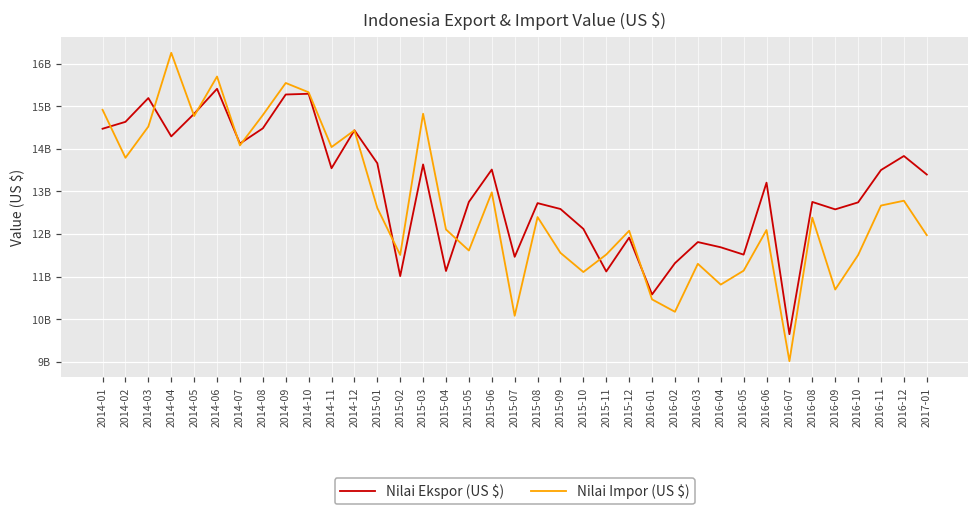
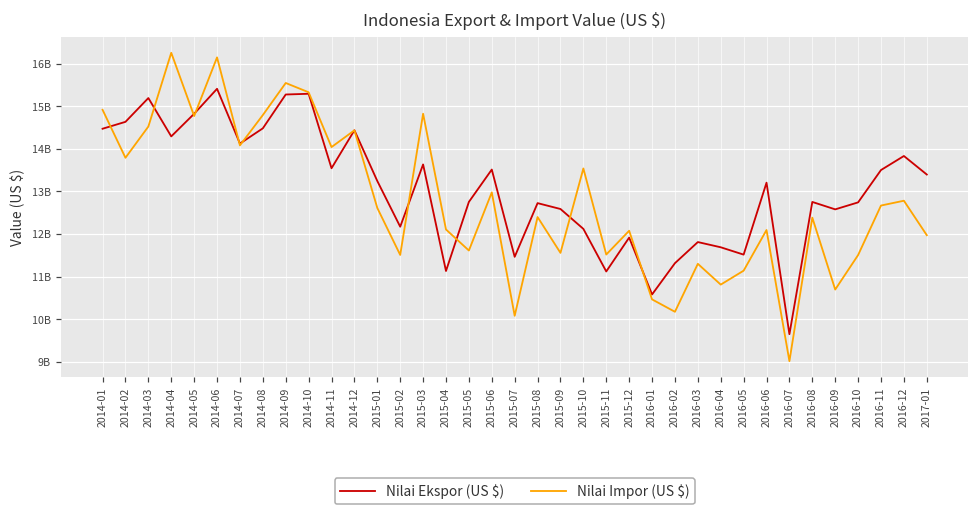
  {
    "Nilai Ekspor (US $)": {
      "2014-01": 14500000000,
      "2014-02": 14600000000,
      "2014-03": 15200000000,
      "2014-04": 14300000000,
      "2014-06": 15400000000,
      "2014-08": 14500000000,
      "2014-09": 15300000000,
      "2014-11": 13500000000,
-     "2015-01": 13700000000,
-     "2015-02": 11000000000,
+     "2015-01": 13200000000,
+     "2015-02": 12200000000,
      "2015-03": 13600000000,
      "2015-04": 11100000000,
      "2015-05": 12800000000,
      "2015-06": 13500000000,
      "2015-07": 11500000000,
      "2015-08": 12700000000,
      "2015-09": 12600000000,
      "2015-10": 12100000000,
      "2015-11": 11100000000,
      "2015-12": 11900000000,
      "2016-01": 10600000000,
      "2016-02": 11300000000,
      "2016-03": 11800000000,
      "2016-04": 11700000000,
      "2016-05": 11500000000,
      "2016-06": 13200000000,
      "2016-07": 9600000000,
      "2016-08": 12800000000,
      "2016-09": 12600000000,
      "2016-10": 12700000000,
      "2016-11": 13500000000,
      "2016-12": 13800000000,
      "2017-01": 13400000000
    },
    "Nilai Impor (US $)": {
      "2014-01": 14900000000,
      "2014-02": 13800000000,
      "2014-03": 14500000000,
      "2014-04": 16300000000,
-     "2014-06": 15700000000,
+     "2014-06": 16100000000,
      "2014-08": 14800000000,
      "2014-09": 15500000000,
      "2014-11": 14000000000,
      "2015-01": 12600000000,
      "2015-02": 11500000000,
      "2015-03": 14800000000,
      "2015-04": 12100000000,
      "2015-05": 11600000000,
      "2015-06": 13000000000,
      "2015-07": 10100000000,
      "2015-08": 12400000000,
      "2015-09": 11600000000,
-     "2015-10": 11100000000,
+     "2015-10": 13500000000,
      "2015-11": 11500000000,
      "2015-12": 12100000000,
      "2016-01": 10500000000,
      "2016-02": 10200000000,
      "2016-03": 11300000000,
      "2016-04": 10800000000,
      "2016-05": 11100000000,
      "2016-06": 12100000000,
      "2016-07": 9000000000,
      "2016-08": 12400000000,
      "2016-09": 10700000000,
      "2016-10": 11500000000,
      "2016-11": 12700000000,
      "2016-12": 12800000000,
      "2017-01": 12000000000
    }
  }
